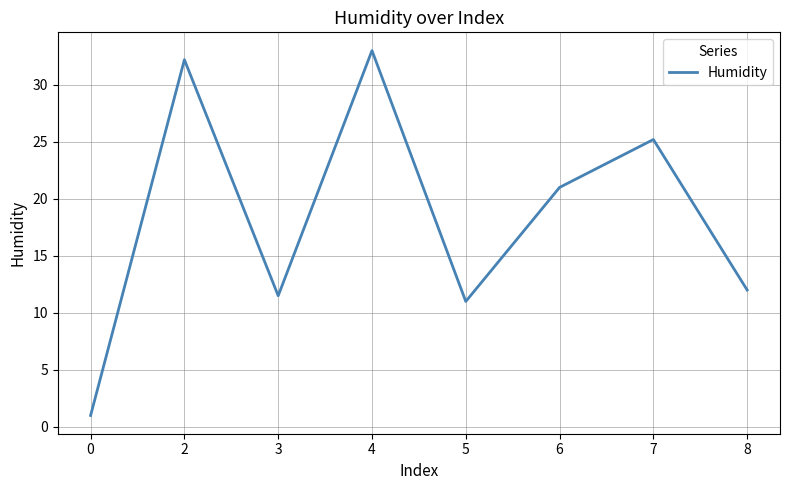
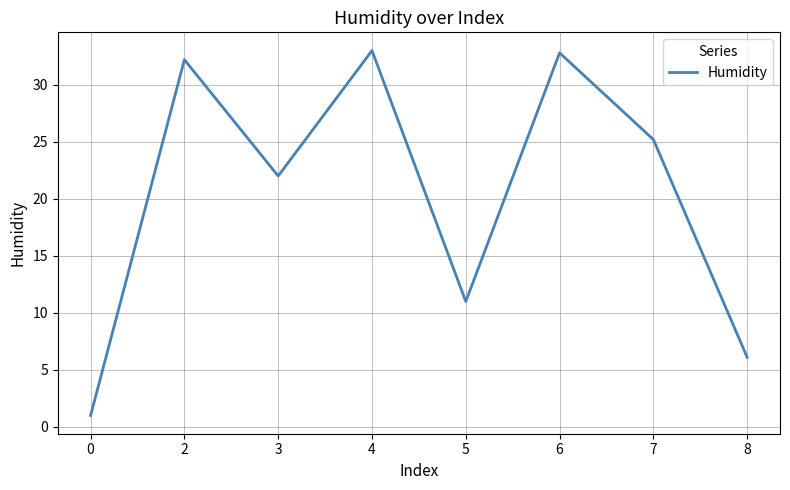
  {
    "0": 1.0,
    "2": 32.2,
-   "3": 11.5,
+   "3": 22.0,
    "4": 33.0,
    "5": 11.0,
-   "6": 21.0,
+   "6": 32.8,
    "7": 25.2,
-   "8": 12.0
+   "8": 6.1
  }
